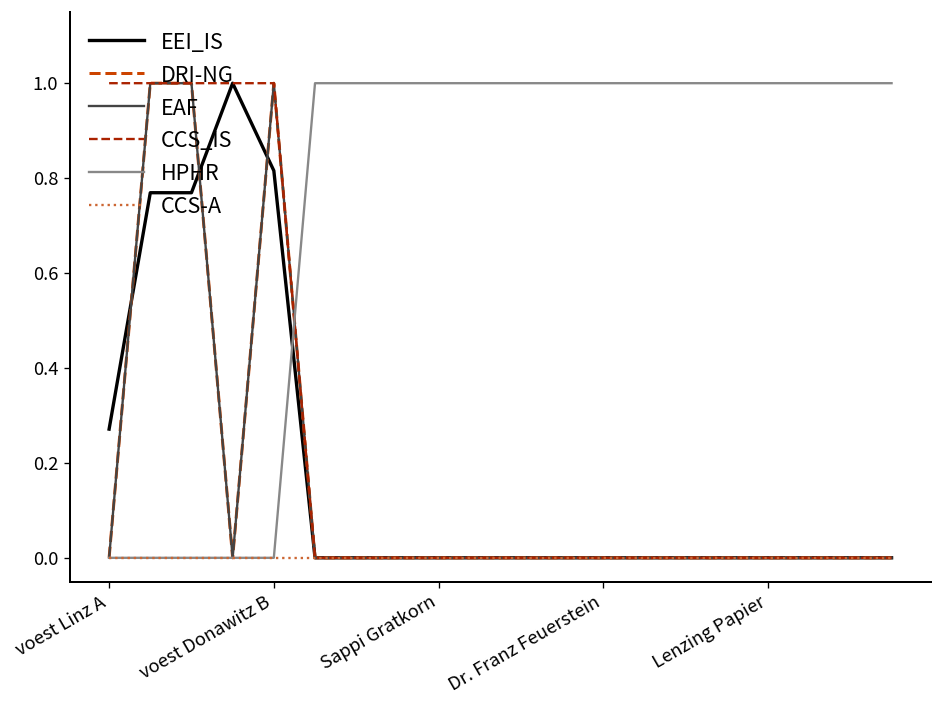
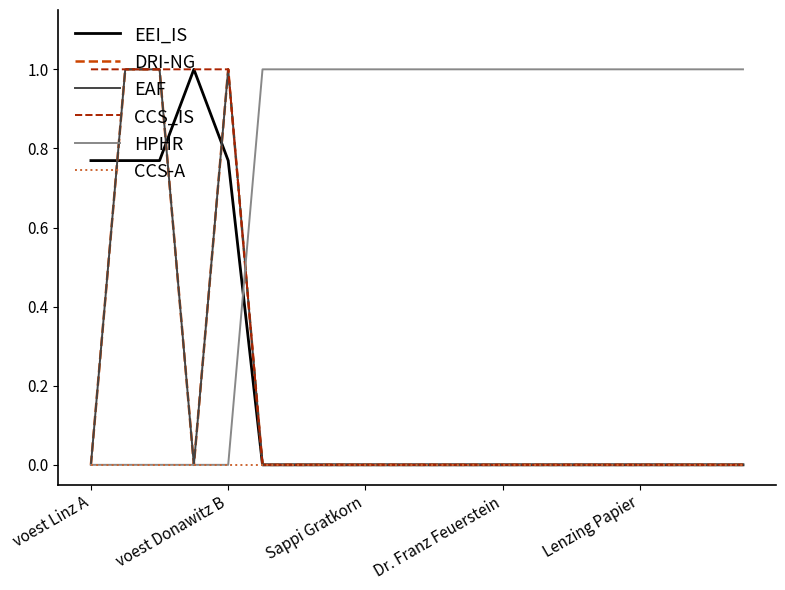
  {
    "EEI_IS": {
-     "voest Linz A": 0.27,
-     "voest Donawitz B": 0.82
+     "voest Linz A": 0.77,
+     "voest Donawitz B": 0.77
    },
    "CCS_IS": {
      "voest Linz A": 1.00
    },
    "HPHR": {
      "Sappi Gratkorn": 1.00,
      "Dr. Franz Feuerstein": 1.00,
      "Lenzing Papier": 1.00
    }
  }
